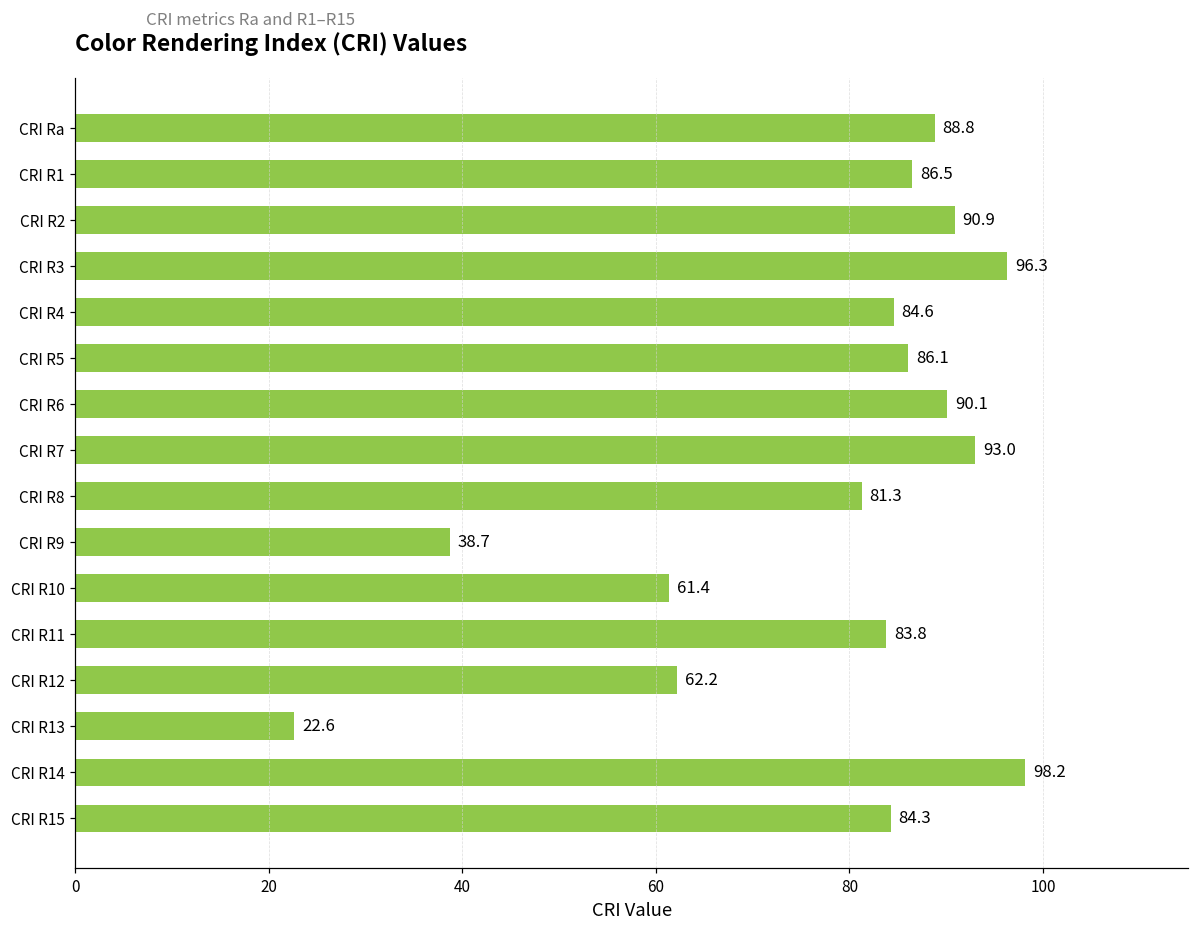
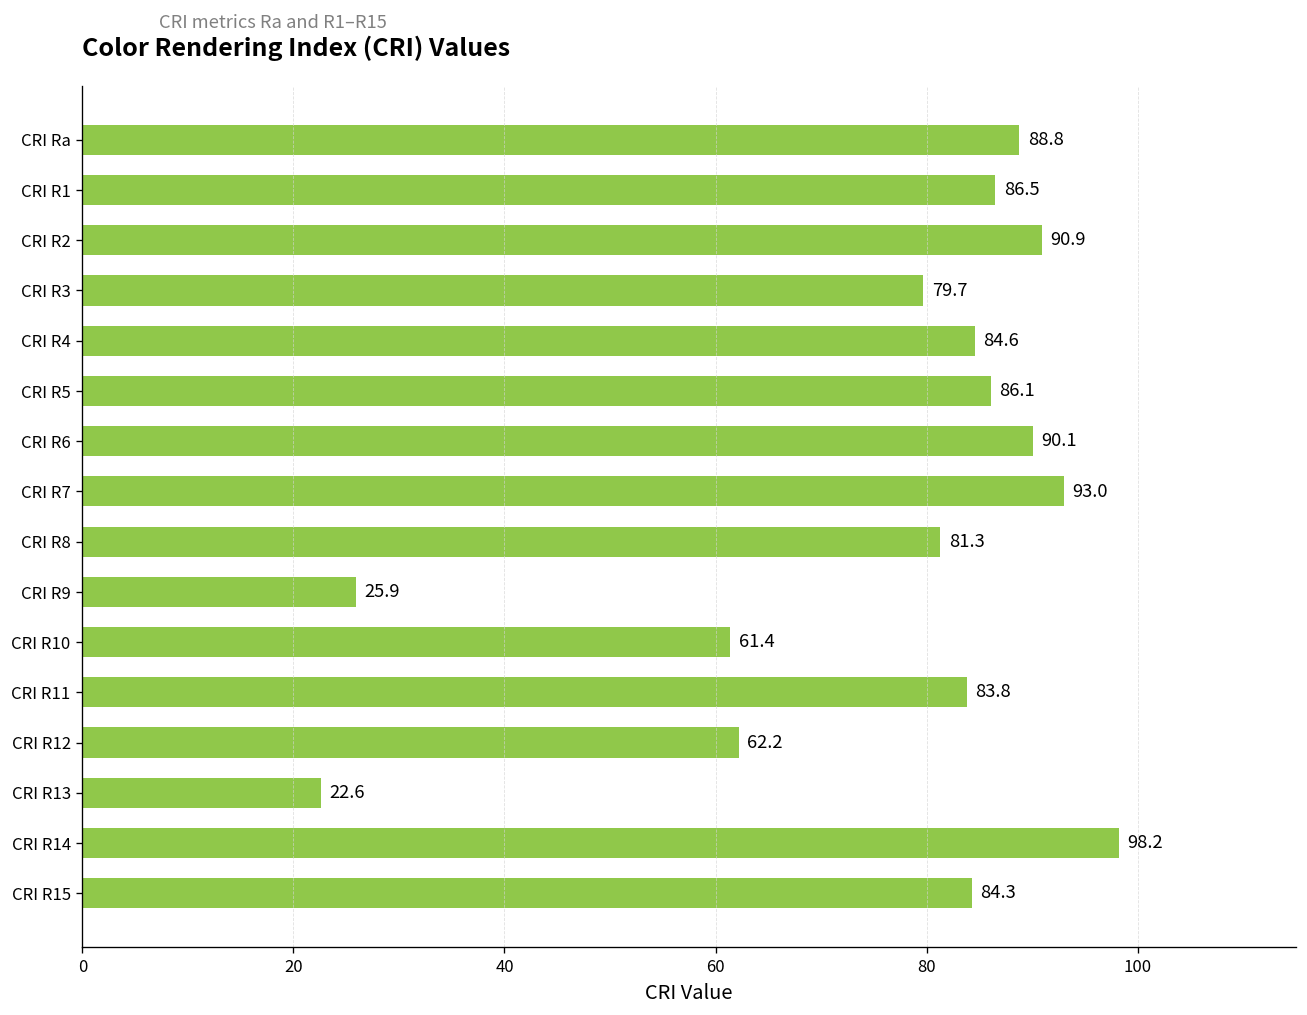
  {
    "CRI Ra": 88.8,
    "CRI R1": 86.5,
    "CRI R2": 90.9,
-   "CRI R3": 96.3,
+   "CRI R3": 79.7,
    "CRI R4": 84.6,
    "CRI R5": 86.1,
    "CRI R6": 90.1,
    "CRI R7": 93.0,
    "CRI R8": 81.3,
-   "CRI R9": 38.7,
+   "CRI R9": 25.9,
    "CRI R10": 61.4,
    "CRI R11": 83.8,
    "CRI R12": 62.2,
    "CRI R13": 22.6,
    "CRI R14": 98.2,
    "CRI R15": 84.3
  }
